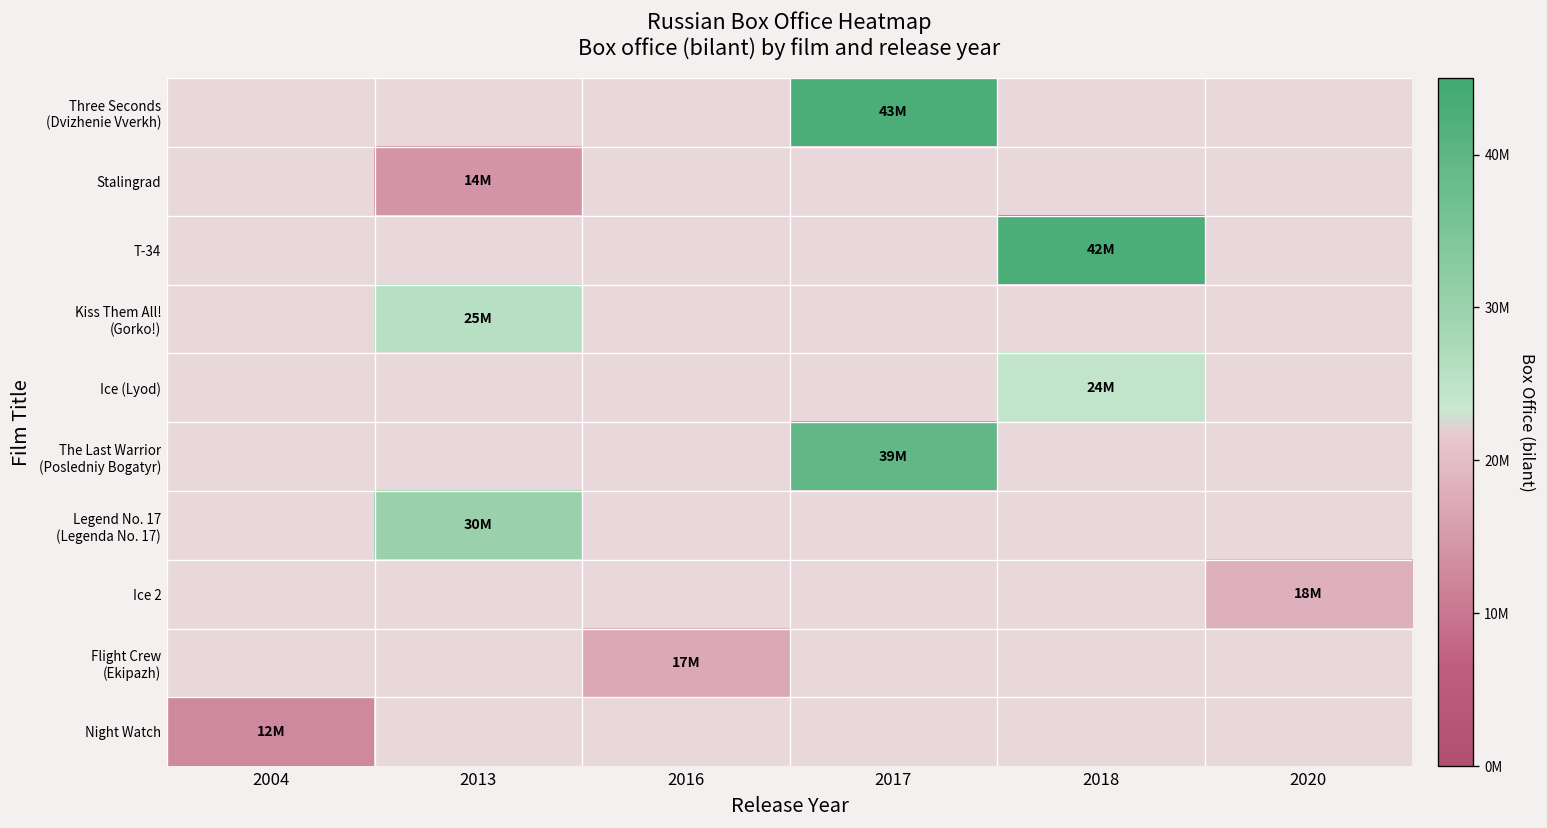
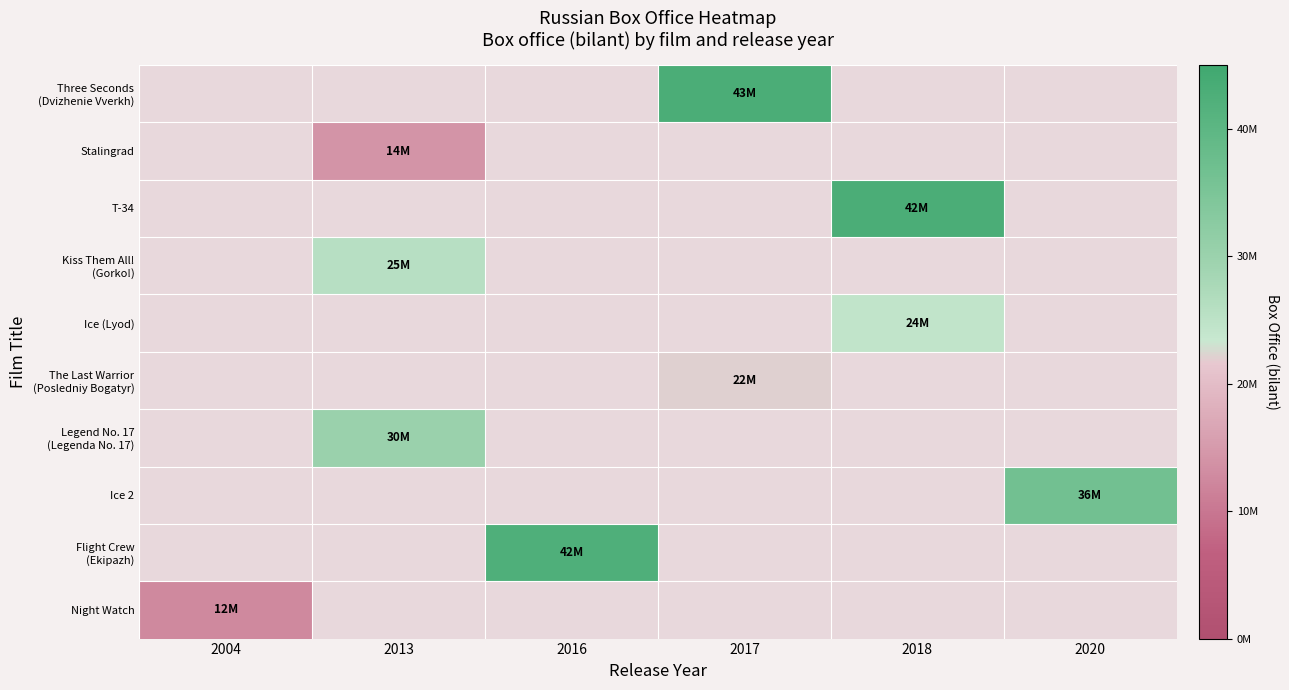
  {
    "Three Seconds (Dvizhenie Vverkh)": {
      "2017": "43M"
    },
    "Stalingrad": {
      "2013": "14M"
    },
    "T-34": {
      "2018": "42M"
    },
    "Kiss Them All! (Gorko!)": {
      "2013": "25M"
    },
    "Ice (Lyod)": {
      "2018": "24M"
    },
    "The Last Warrior (Posledniy Bogatyr)": {
-     "2017": "39M"
+     "2017": "22M"
    },
    "Legend No. 17 (Legenda No. 17)": {
      "2013": "30M"
    },
    "Ice 2": {
-     "2020": "18M"
+     "2020": "36M"
    },
    "Flight Crew (Ekipazh)": {
-     "2016": "17M"
+     "2016": "42M"
    },
    "Night Watch": {
      "2004": "12M"
    }
  }
